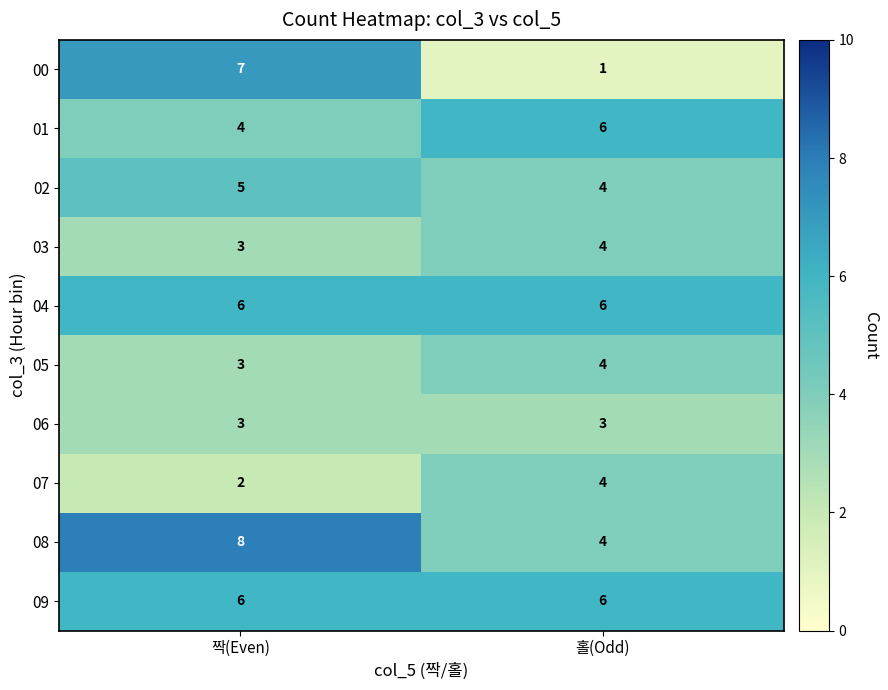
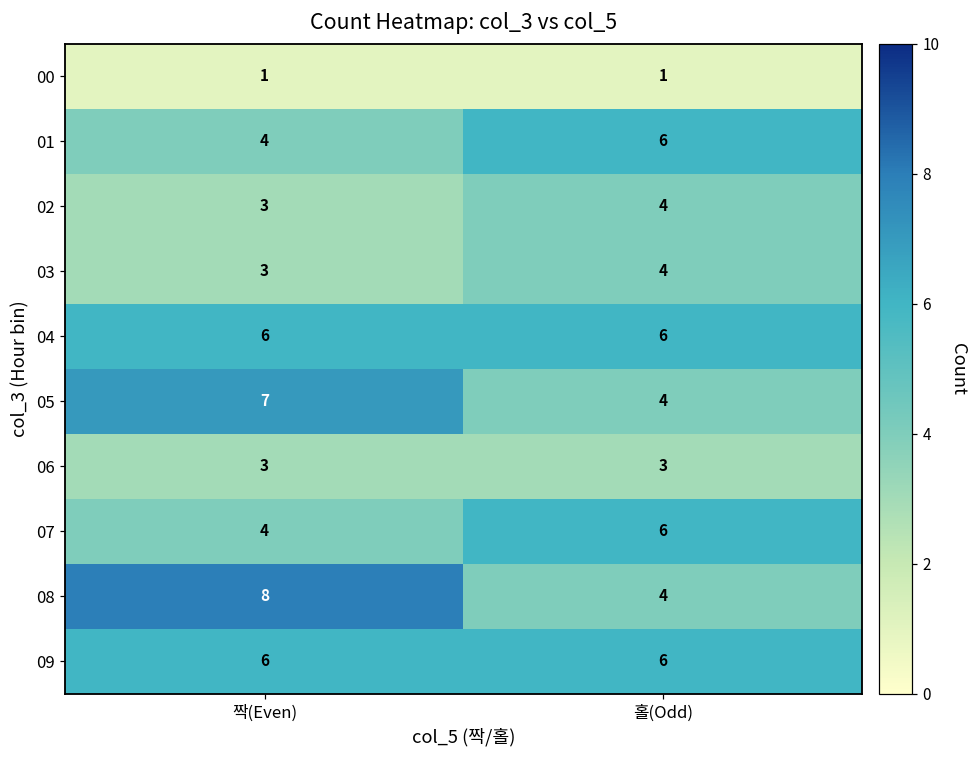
  {
    "00": {
-     "짝(Even)": 7,
+     "짝(Even)": 1,
      "홀(Odd)": 1
    },
    "01": {
      "짝(Even)": 4,
      "홀(Odd)": 6
    },
    "02": {
-     "짝(Even)": 5,
+     "짝(Even)": 3,
      "홀(Odd)": 4
    },
    "03": {
      "짝(Even)": 3,
      "홀(Odd)": 4
    },
    "04": {
      "짝(Even)": 6,
      "홀(Odd)": 6
    },
    "05": {
-     "짝(Even)": 3,
+     "짝(Even)": 7,
      "홀(Odd)": 4
    },
    "06": {
      "짝(Even)": 3,
      "홀(Odd)": 3
    },
    "07": {
-     "짝(Even)": 2,
-     "홀(Odd)": 4
+     "짝(Even)": 4,
+     "홀(Odd)": 6
    },
    "08": {
      "짝(Even)": 8,
      "홀(Odd)": 4
    },
    "09": {
      "짝(Even)": 6,
      "홀(Odd)": 6
    }
  }
